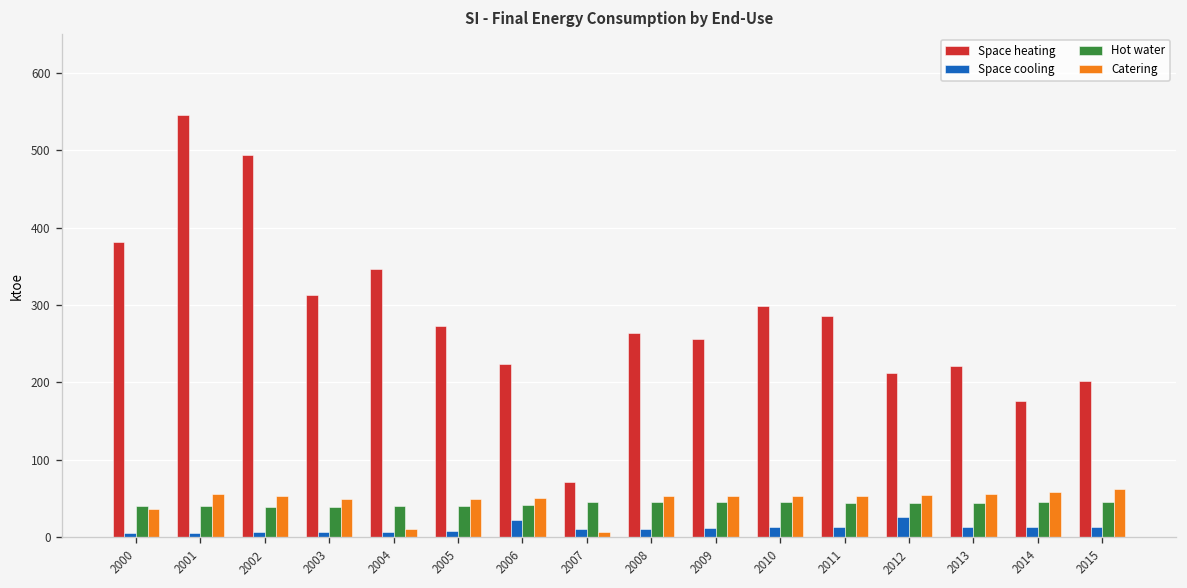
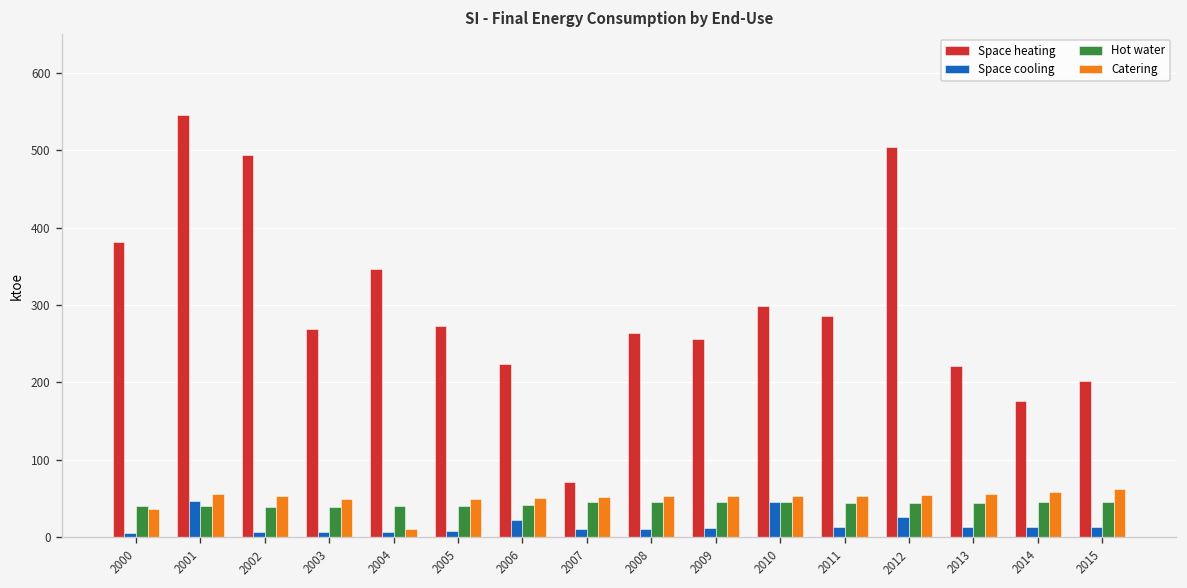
  {
    "Space heating": {
      "2000": 380,
      "2001": 550,
      "2002": 490,
-     "2003": 310,
+     "2003": 270,
      "2004": 350,
      "2005": 270,
      "2006": 220,
      "2007": 70,
      "2008": 260,
      "2009": 260,
      "2010": 300,
      "2011": 290,
-     "2012": 210,
+     "2012": 500,
      "2013": 220,
      "2014": 180,
      "2015": 200
    },
    "Space cooling": {
      "2000": 10,
-     "2001": 10,
+     "2001": 50,
      "2002": 10,
      "2003": 10,
      "2004": 10,
      "2005": 10,
      "2006": 20,
      "2007": 10,
      "2008": 10,
      "2009": 10,
-     "2010": 10,
+     "2010": 40,
      "2011": 10,
      "2012": 30,
      "2013": 10,
      "2014": 10,
      "2015": 10
    },
    "Hot water": {
      "2000": 40,
      "2001": 40,
      "2002": 40,
      "2003": 40,
      "2004": 40,
      "2005": 40,
      "2006": 40,
      "2007": 50,
      "2008": 50,
      "2009": 50,
      "2010": 50,
      "2011": 40,
      "2012": 40,
      "2013": 40,
      "2014": 40,
      "2015": 50
    },
    "Catering": {
      "2000": 40,
      "2001": 60,
      "2002": 50,
      "2003": 50,
      "2004": 10,
      "2005": 50,
      "2006": 50,
-     "2007": 10,
+     "2007": 50,
      "2008": 50,
      "2009": 50,
      "2010": 50,
      "2011": 50,
      "2012": 50,
      "2013": 60,
      "2014": 60,
      "2015": 60
    }
  }
